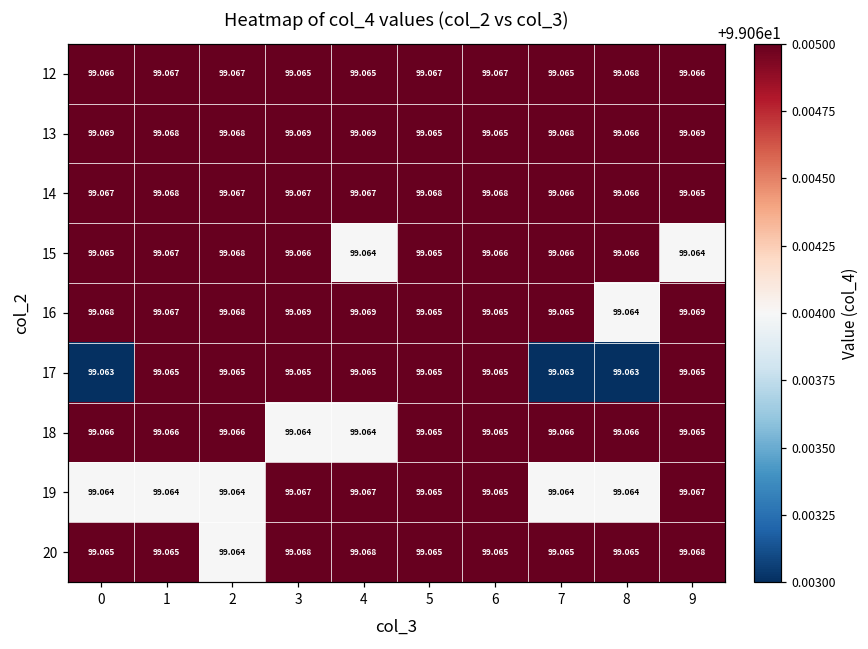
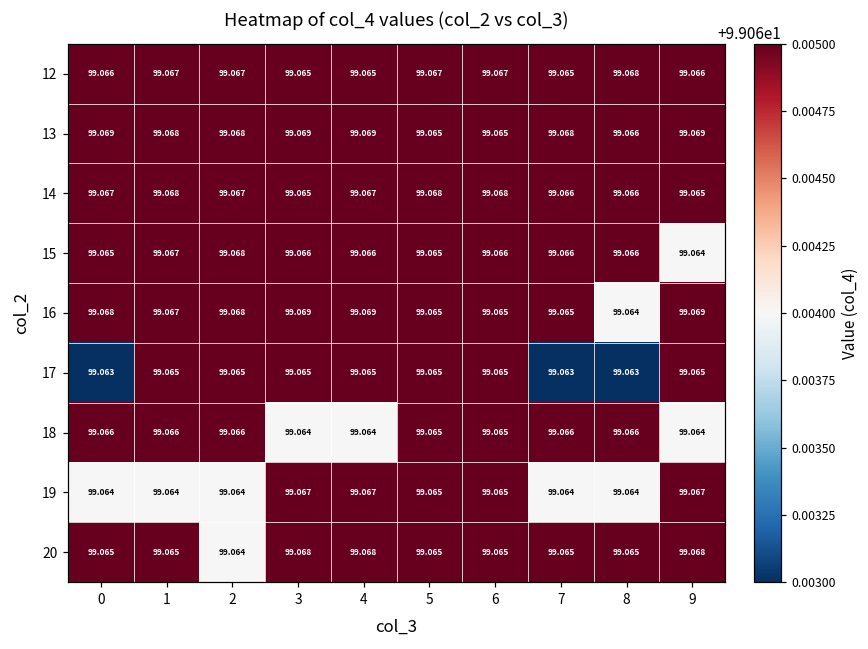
  {
    "12": {
      "0": 99.066,
      "1": 99.067,
      "2": 99.067,
      "3": 99.065,
      "4": 99.065,
      "5": 99.067,
      "6": 99.067,
      "7": 99.065,
      "8": 99.068,
      "9": 99.066
    },
    "13": {
      "0": 99.069,
      "1": 99.068,
      "2": 99.068,
      "3": 99.069,
      "4": 99.069,
      "5": 99.065,
      "6": 99.065,
      "7": 99.068,
      "8": 99.066,
      "9": 99.069
    },
    "14": {
      "0": 99.067,
      "1": 99.068,
      "2": 99.067,
-     "3": 99.067,
+     "3": 99.065,
      "4": 99.067,
      "5": 99.068,
      "6": 99.068,
      "7": 99.066,
      "8": 99.066,
      "9": 99.065
    },
    "15": {
      "0": 99.065,
      "1": 99.067,
      "2": 99.068,
      "3": 99.066,
-     "4": 99.064,
+     "4": 99.066,
      "5": 99.065,
      "6": 99.066,
      "7": 99.066,
      "8": 99.066,
      "9": 99.064
    },
    "16": {
      "0": 99.068,
      "1": 99.067,
      "2": 99.068,
      "3": 99.069,
      "4": 99.069,
      "5": 99.065,
      "6": 99.065,
      "7": 99.065,
      "8": 99.064,
      "9": 99.069
    },
    "17": {
      "0": 99.063,
      "1": 99.065,
      "2": 99.065,
      "3": 99.065,
      "4": 99.065,
      "5": 99.065,
      "6": 99.065,
      "7": 99.063,
      "8": 99.063,
      "9": 99.065
    },
    "18": {
      "0": 99.066,
      "1": 99.066,
      "2": 99.066,
      "3": 99.064,
      "4": 99.064,
      "5": 99.065,
      "6": 99.065,
      "7": 99.066,
      "8": 99.066,
-     "9": 99.065
+     "9": 99.064
    },
    "19": {
      "0": 99.064,
      "1": 99.064,
      "2": 99.064,
      "3": 99.067,
      "4": 99.067,
      "5": 99.065,
      "6": 99.065,
      "7": 99.064,
      "8": 99.064,
      "9": 99.067
    },
    "20": {
      "0": 99.065,
      "1": 99.065,
      "2": 99.064,
      "3": 99.068,
      "4": 99.068,
      "5": 99.065,
      "6": 99.065,
      "7": 99.065,
      "8": 99.065,
      "9": 99.068
    }
  }
